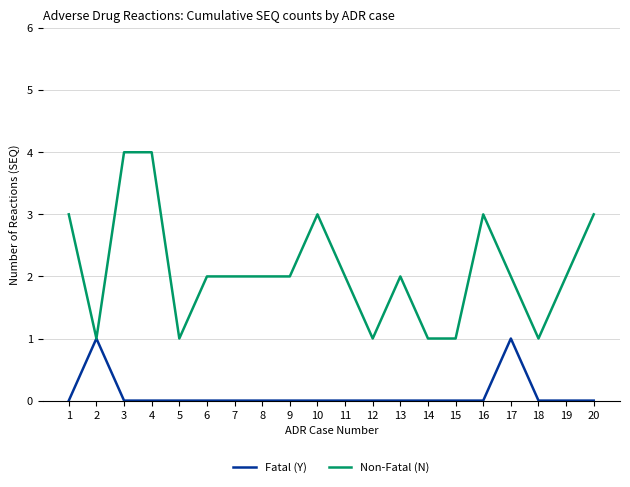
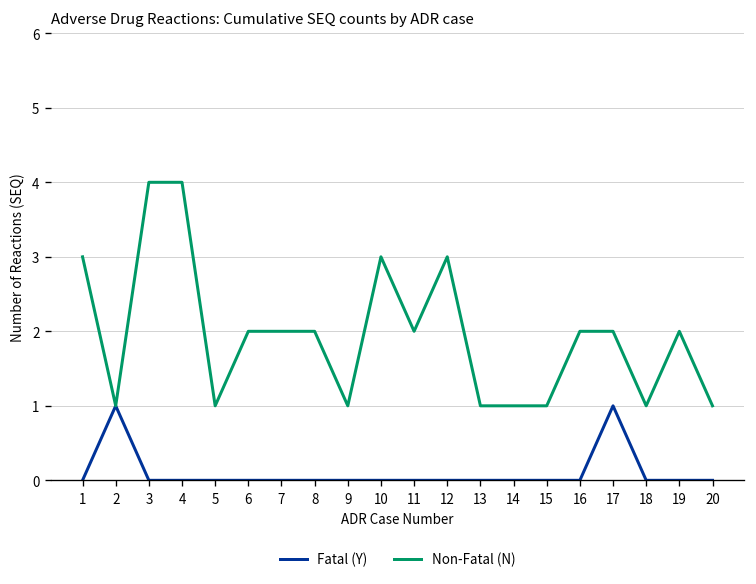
  {
    "Fatal (Y)": {
      "1": 0,
      "3": 0,
      "4": 0,
      "5": 0,
      "6": 0,
      "7": 0,
      "8": 0,
      "9": 0,
      "10": 0,
      "11": 0,
      "12": 0,
      "13": 0,
      "14": 0,
      "15": 0,
      "16": 0,
      "17": 1,
      "18": 0,
      "19": 0,
      "20": 0
    },
    "Non-Fatal (N)": {
      "1": 3,
      "3": 4,
      "4": 4,
      "5": 1,
      "6": 2,
      "7": 2,
      "8": 2,
-     "9": 2,
+     "9": 1,
      "10": 3,
      "11": 2,
-     "12": 1,
-     "13": 2,
+     "12": 3,
+     "13": 1,
      "14": 1,
      "15": 1,
-     "16": 3,
+     "16": 2,
      "17": 2,
      "18": 1,
      "19": 2,
-     "20": 3
+     "20": 1
    }
  }
